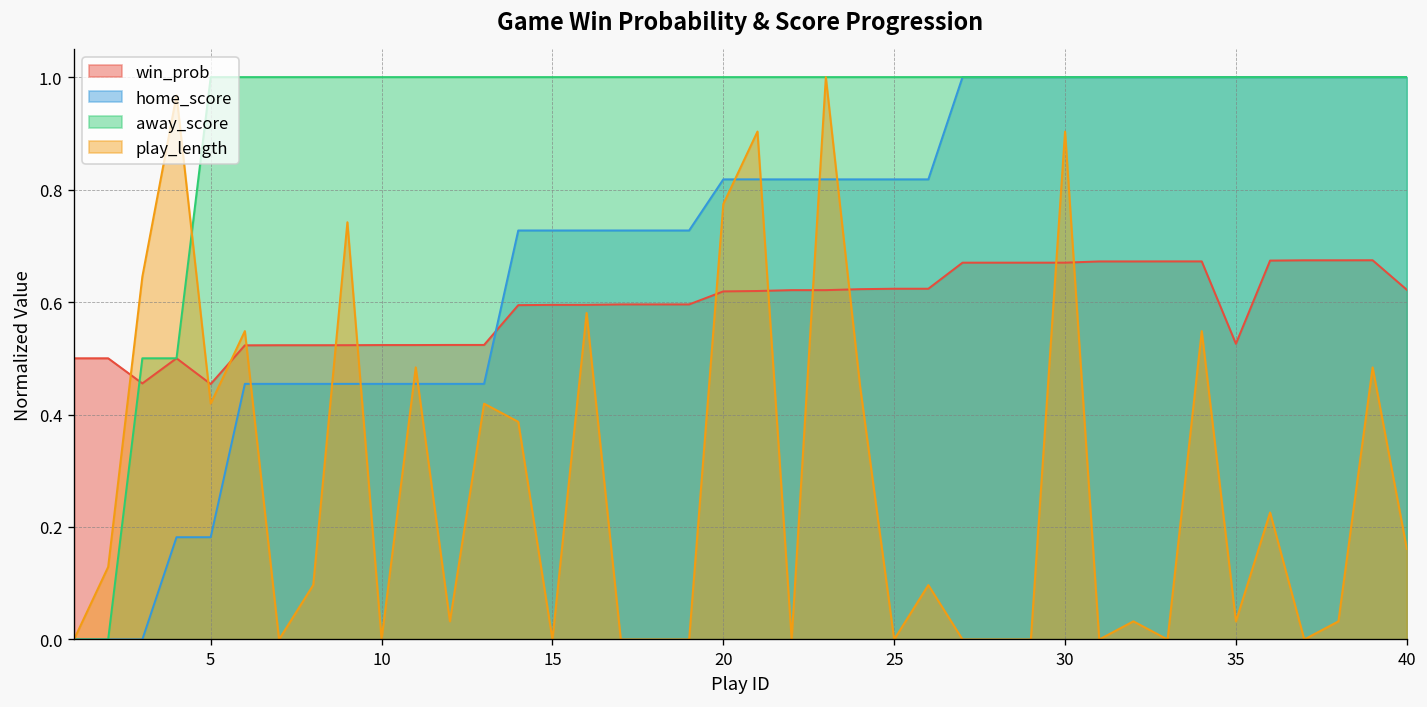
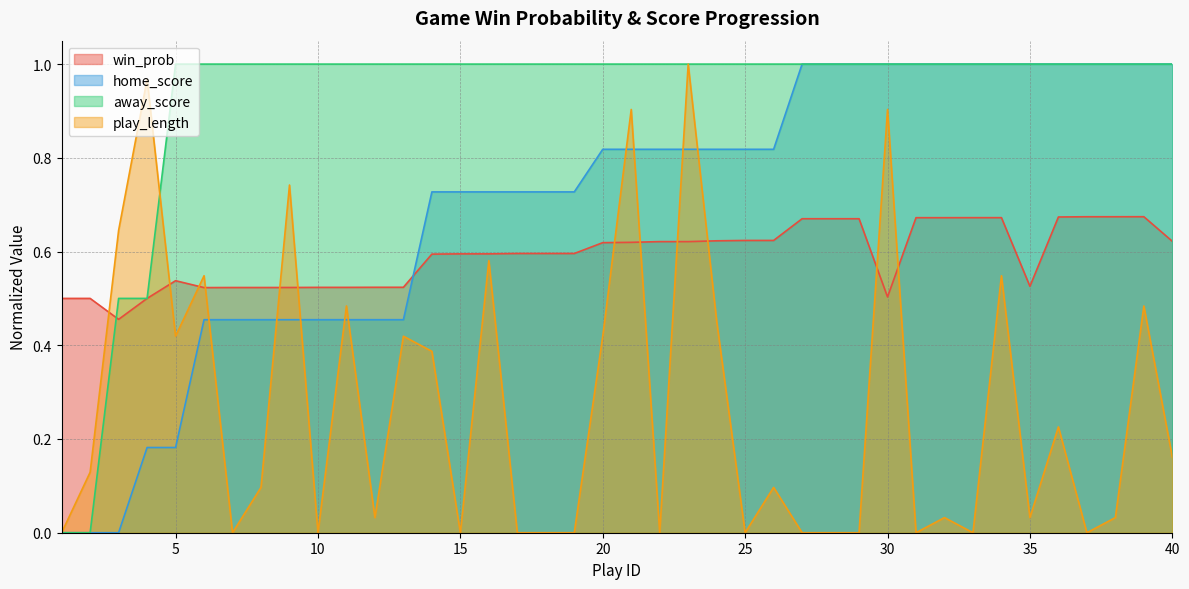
  {
    "win_prob": {
-     "5": 0.45,
+     "5": 0.54,
      "10": 0.52,
      "15": 0.60,
      "20": 0.62,
      "25": 0.62,
-     "30": 0.67,
+     "30": 0.50,
      "35": 0.53,
      "40": 0.62
    },
    "home_score": {
      "5": 0.18,
      "10": 0.45,
      "15": 0.73,
      "20": 0.82,
      "25": 0.82
    },
    "away_score": {
      "10": 1.00,
      "15": 1.00,
      "20": 1.00,
      "25": 1.00
    },
    "play_length": {
      "5": 0.42,
      "10": 0.00,
      "15": 0.00,
-     "20": 0.77,
+     "20": 0.42,
      "25": 0.00,
      "30": 0.90,
      "35": 0.03,
      "40": 0.16
    }
  }
